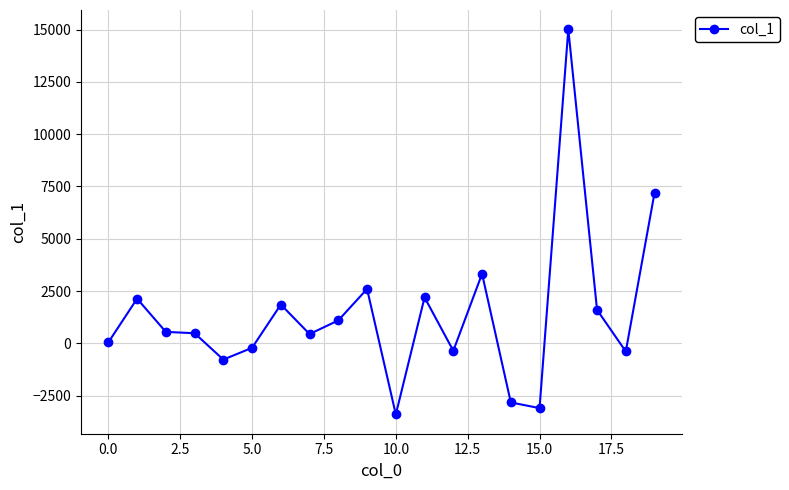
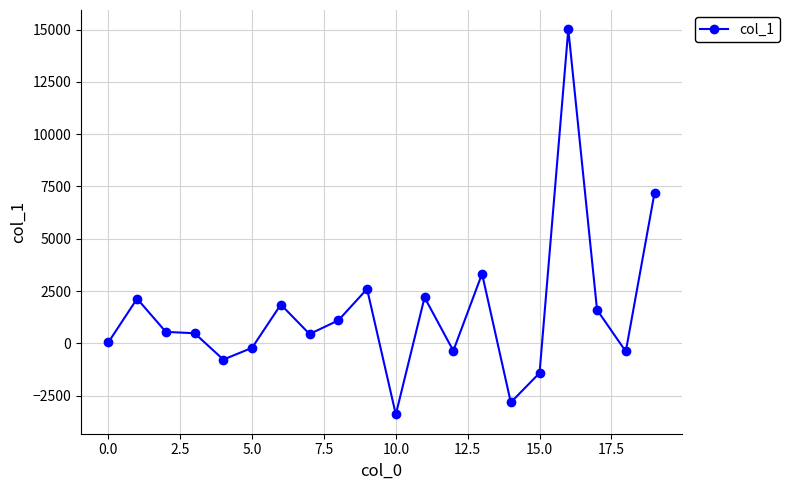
  {
    "0.0": 0,
    "5.0": -200,
    "10.0": -3400,
-   "15.0": -3100
+   "15.0": -1400
  }
